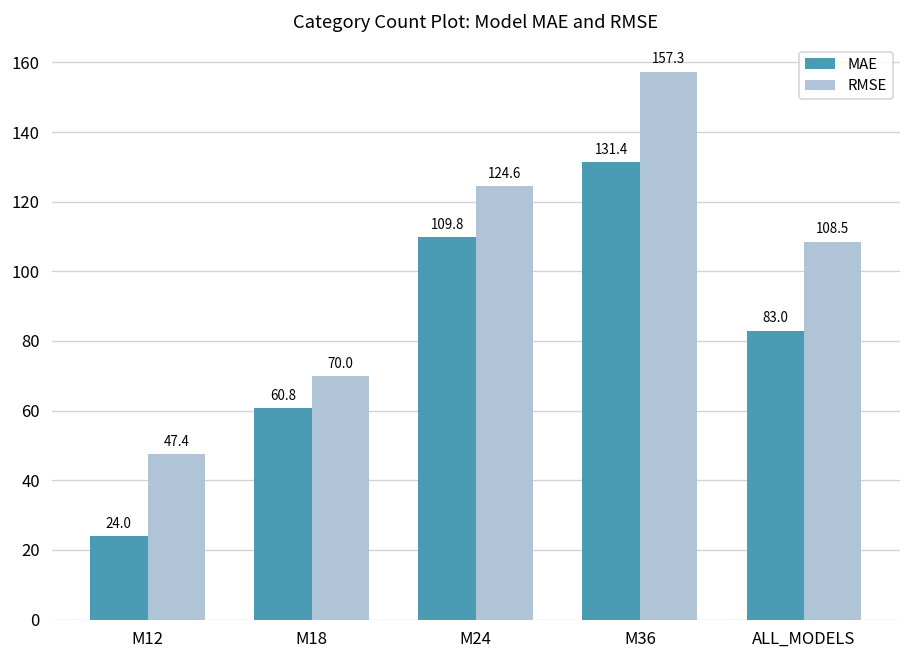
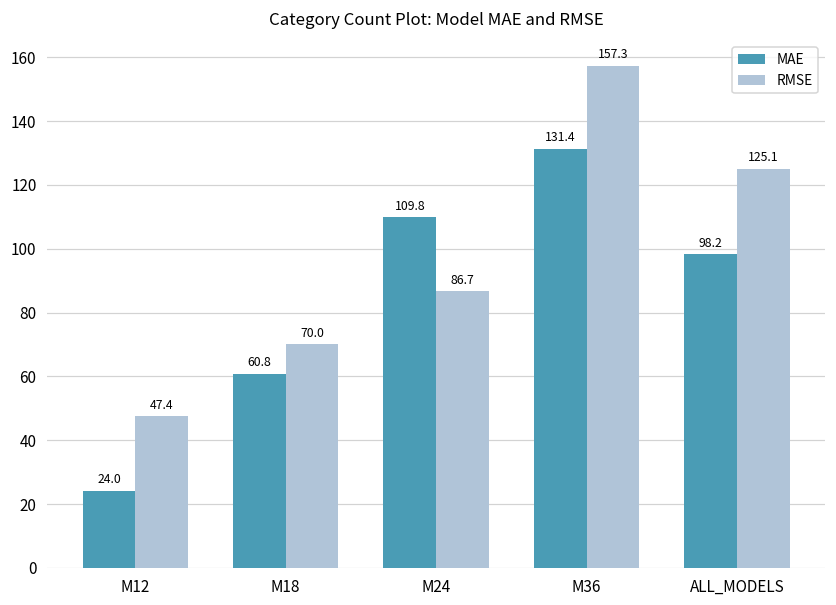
  {
    "MAE": {
      "M12": 24.0,
      "M18": 60.8,
      "M24": 109.8,
      "M36": 131.4,
-     "ALL_MODELS": 83.0
+     "ALL_MODELS": 98.2
    },
    "RMSE": {
      "M12": 47.4,
      "M18": 70.0,
-     "M24": 124.6,
+     "M24": 86.7,
      "M36": 157.3,
-     "ALL_MODELS": 108.5
+     "ALL_MODELS": 125.1
    }
  }
